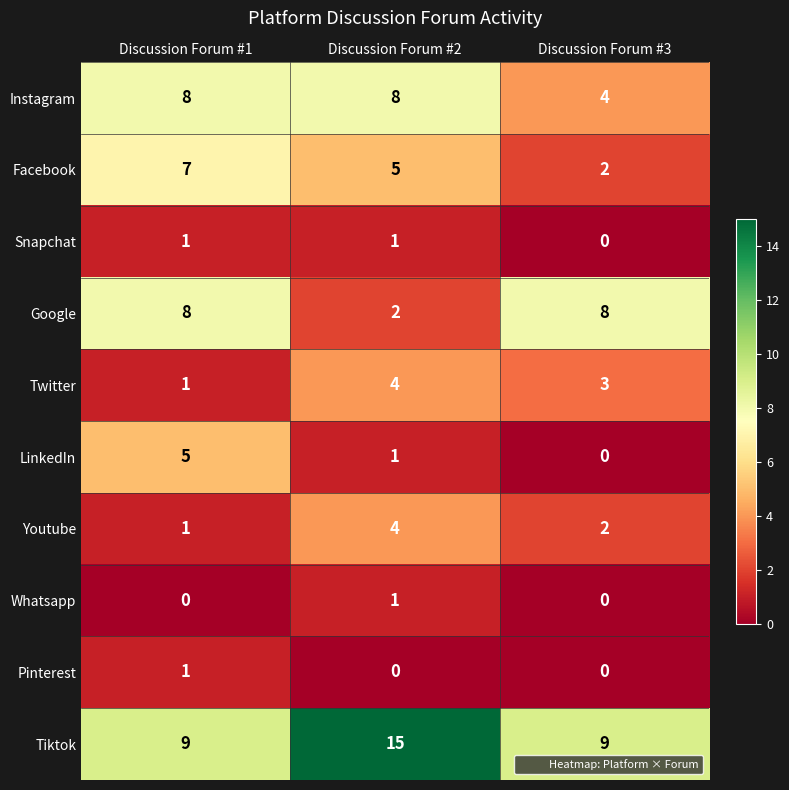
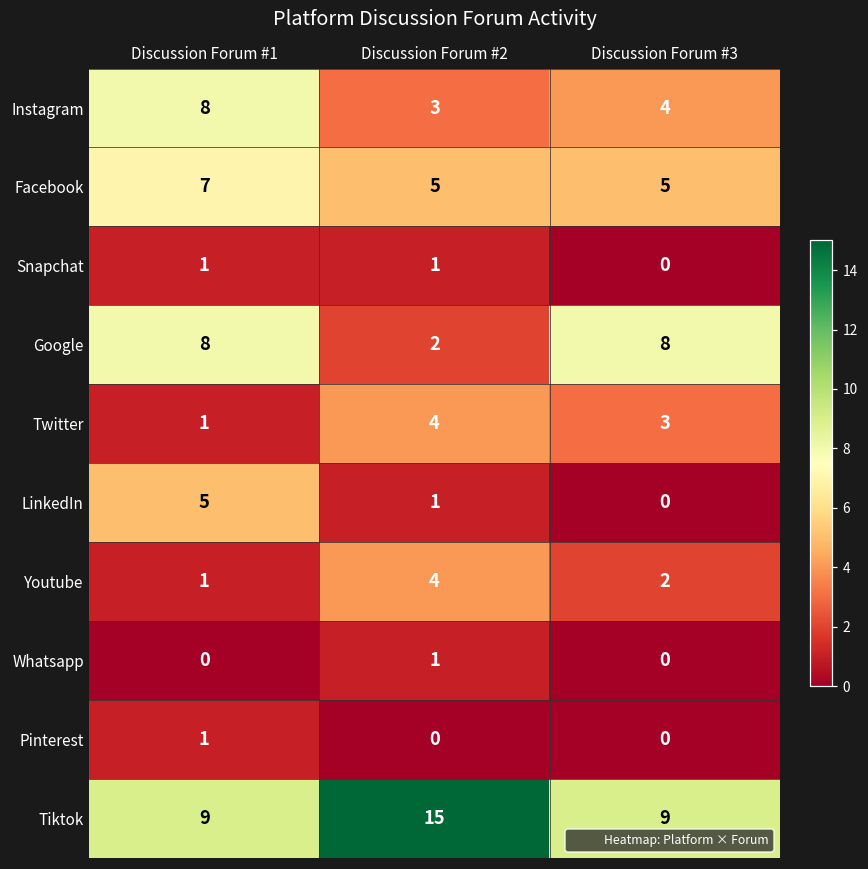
  {
    "Instagram": {
      "Discussion Forum #1": 8,
-     "Discussion Forum #2": 8,
+     "Discussion Forum #2": 3,
      "Discussion Forum #3": 4
    },
    "Facebook": {
      "Discussion Forum #1": 7,
      "Discussion Forum #2": 5,
-     "Discussion Forum #3": 2
+     "Discussion Forum #3": 5
    },
    "Snapchat": {
      "Discussion Forum #1": 1,
      "Discussion Forum #2": 1,
      "Discussion Forum #3": 0
    },
    "Google": {
      "Discussion Forum #1": 8,
      "Discussion Forum #2": 2,
      "Discussion Forum #3": 8
    },
    "Twitter": {
      "Discussion Forum #1": 1,
      "Discussion Forum #2": 4,
      "Discussion Forum #3": 3
    },
    "LinkedIn": {
      "Discussion Forum #1": 5,
      "Discussion Forum #2": 1,
      "Discussion Forum #3": 0
    },
    "Youtube": {
      "Discussion Forum #1": 1,
      "Discussion Forum #2": 4,
      "Discussion Forum #3": 2
    },
    "Whatsapp": {
      "Discussion Forum #1": 0,
      "Discussion Forum #2": 1,
      "Discussion Forum #3": 0
    },
    "Pinterest": {
      "Discussion Forum #1": 1,
      "Discussion Forum #2": 0,
      "Discussion Forum #3": 0
    },
    "Tiktok": {
      "Discussion Forum #1": 9,
      "Discussion Forum #2": 15,
      "Discussion Forum #3": 9
    }
  }
